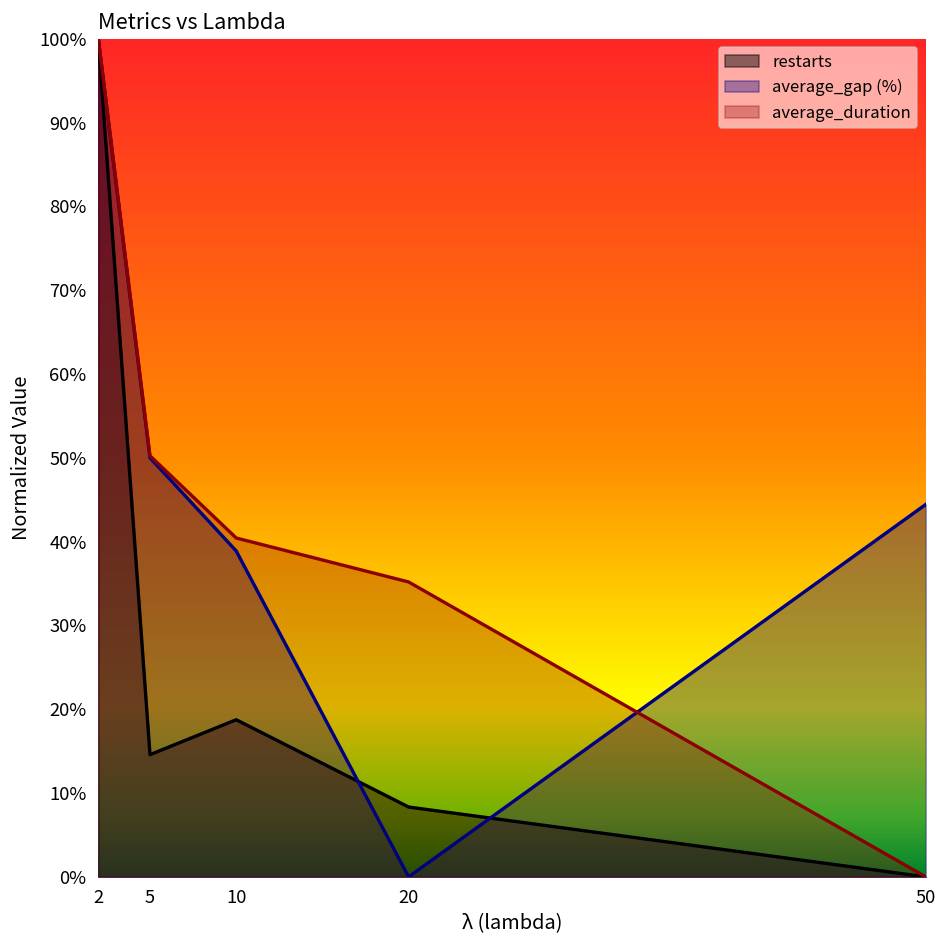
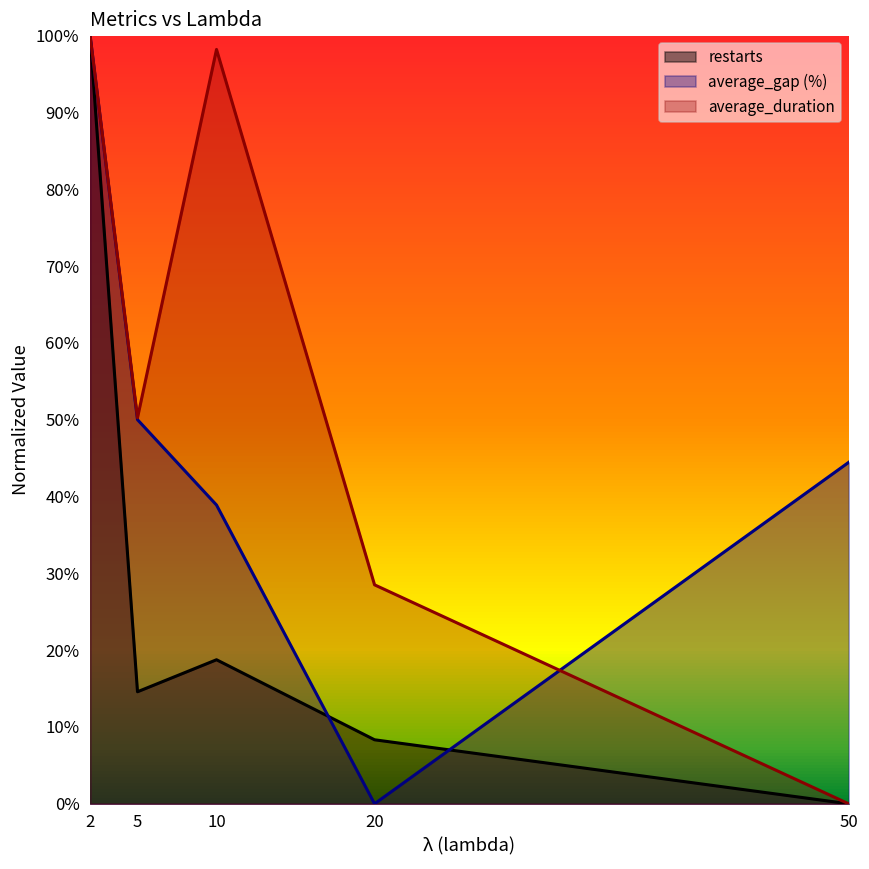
  {
    "restarts": {
      "5": "15%",
      "10": "19%",
      "20": "8%"
    },
    "average_gap (%)": {
      "10": "39%",
      "20": "0%",
      "50": "44%"
    },
    "average_duration": {
-     "10": "40%",
-     "20": "35%"
+     "10": "98%",
+     "20": "29%"
    }
  }
